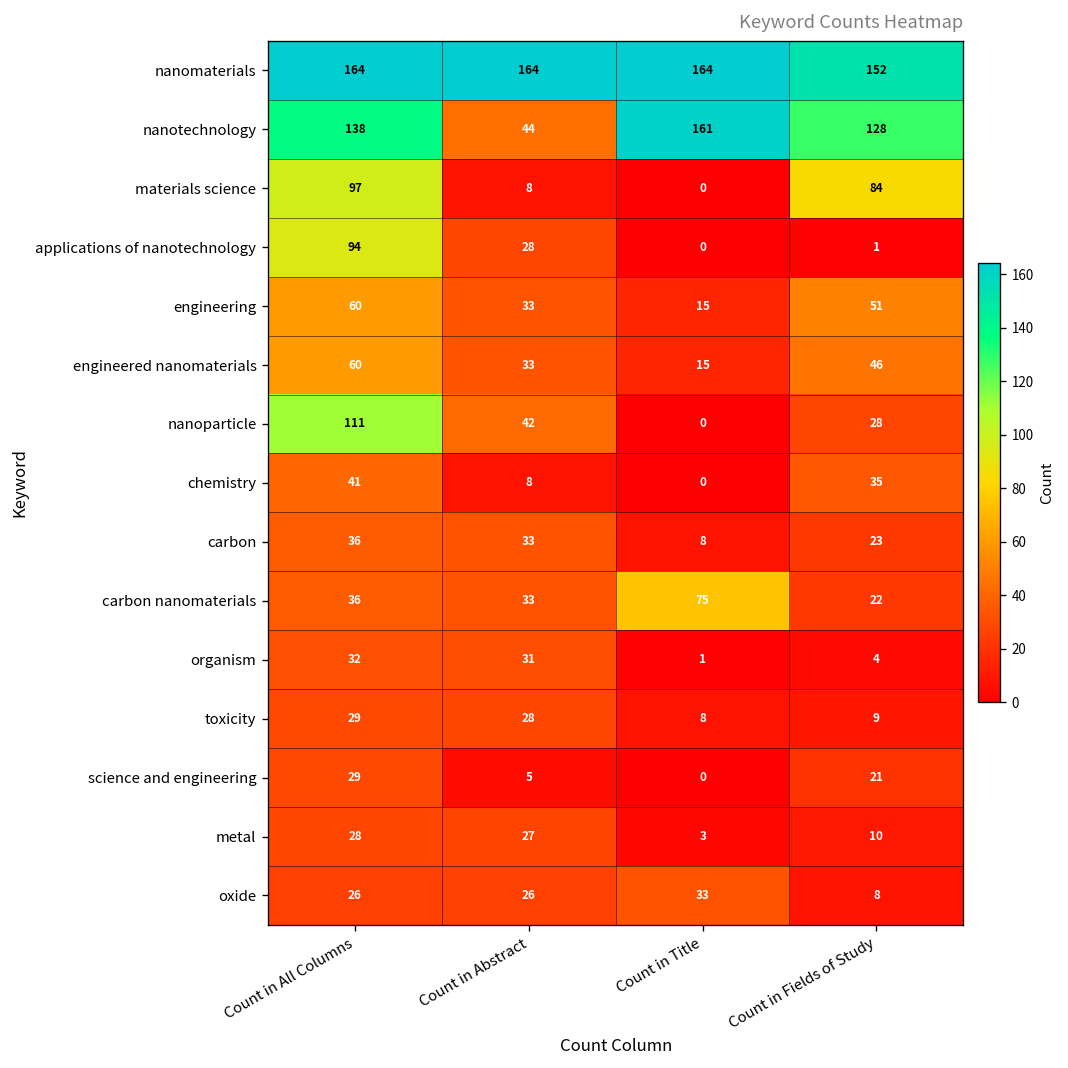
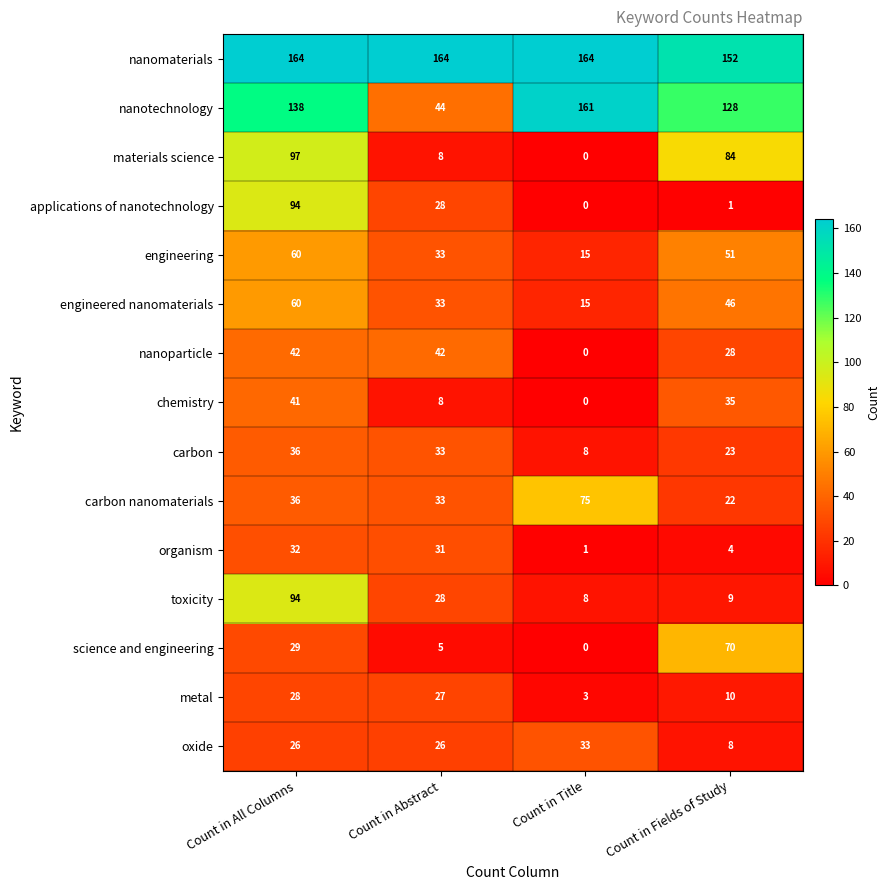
  {
    "nanomaterials": {
      "Count in All Columns": 164,
      "Count in Abstract": 164,
      "Count in Title": 164,
      "Count in Fields of Study": 152
    },
    "nanotechnology": {
      "Count in All Columns": 138,
      "Count in Abstract": 44,
      "Count in Title": 161,
      "Count in Fields of Study": 128
    },
    "materials science": {
      "Count in All Columns": 97,
      "Count in Abstract": 8,
      "Count in Title": 0,
      "Count in Fields of Study": 84
    },
    "applications of nanotechnology": {
      "Count in All Columns": 94,
      "Count in Abstract": 28,
      "Count in Title": 0,
      "Count in Fields of Study": 1
    },
    "engineering": {
      "Count in All Columns": 60,
      "Count in Abstract": 33,
      "Count in Title": 15,
      "Count in Fields of Study": 51
    },
    "engineered nanomaterials": {
      "Count in All Columns": 60,
      "Count in Abstract": 33,
      "Count in Title": 15,
      "Count in Fields of Study": 46
    },
    "nanoparticle": {
-     "Count in All Columns": 111,
+     "Count in All Columns": 42,
      "Count in Abstract": 42,
      "Count in Title": 0,
      "Count in Fields of Study": 28
    },
    "chemistry": {
      "Count in All Columns": 41,
      "Count in Abstract": 8,
      "Count in Title": 0,
      "Count in Fields of Study": 35
    },
    "carbon": {
      "Count in All Columns": 36,
      "Count in Abstract": 33,
      "Count in Title": 8,
      "Count in Fields of Study": 23
    },
    "carbon nanomaterials": {
      "Count in All Columns": 36,
      "Count in Abstract": 33,
      "Count in Title": 75,
      "Count in Fields of Study": 22
    },
    "organism": {
      "Count in All Columns": 32,
      "Count in Abstract": 31,
      "Count in Title": 1,
      "Count in Fields of Study": 4
    },
    "toxicity": {
-     "Count in All Columns": 29,
+     "Count in All Columns": 94,
      "Count in Abstract": 28,
      "Count in Title": 8,
      "Count in Fields of Study": 9
    },
    "science and engineering": {
      "Count in All Columns": 29,
      "Count in Abstract": 5,
      "Count in Title": 0,
-     "Count in Fields of Study": 21
+     "Count in Fields of Study": 70
    },
    "metal": {
      "Count in All Columns": 28,
      "Count in Abstract": 27,
      "Count in Title": 3,
      "Count in Fields of Study": 10
    },
    "oxide": {
      "Count in All Columns": 26,
      "Count in Abstract": 26,
      "Count in Title": 33,
      "Count in Fields of Study": 8
    }
  }
